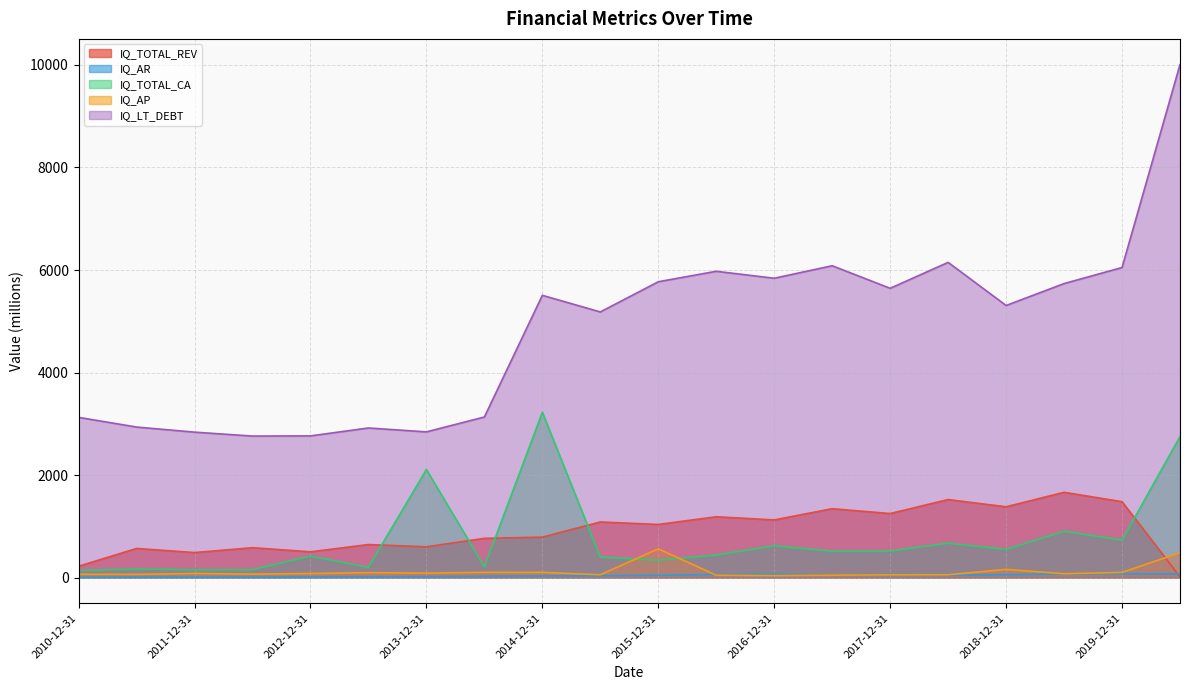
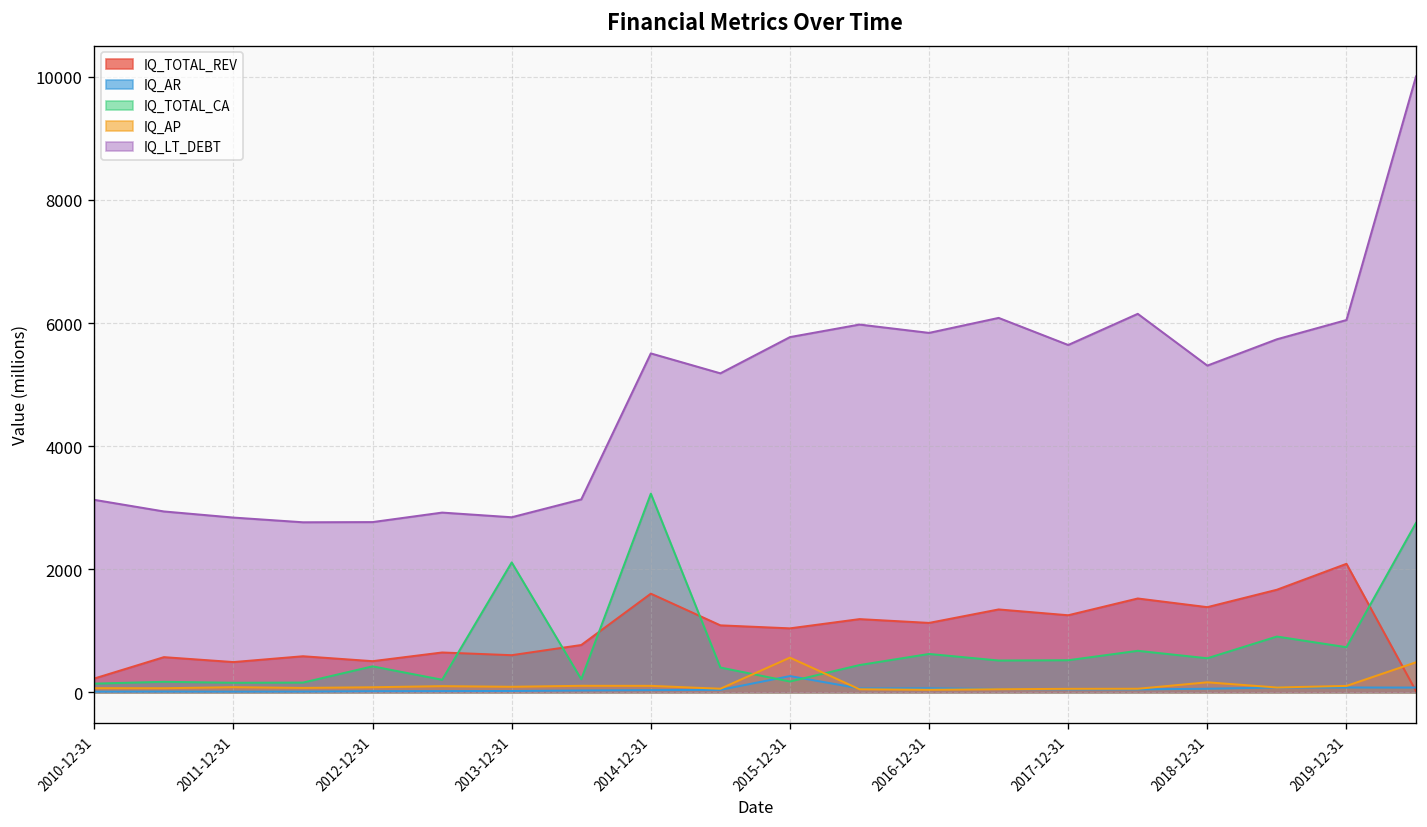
  {
    "IQ_TOTAL_REV": {
      "2010-12-31": 200,
      "2011-12-31": 500,
      "2012-12-31": 500,
      "2013-12-31": 600,
-     "2014-12-31": 800,
+     "2014-12-31": 1600,
      "2015-12-31": 1000,
      "2016-12-31": 1100,
      "2017-12-31": 1200,
      "2018-12-31": 1400,
-     "2019-12-31": 1500
+     "2019-12-31": 2100
    },
    "IQ_AR": {
      "2010-12-31": 0,
      "2011-12-31": 0,
      "2012-12-31": 0,
      "2013-12-31": 0,
      "2014-12-31": 0,
-     "2015-12-31": 0,
+     "2015-12-31": 300,
      "2018-12-31": 100
    },
    "IQ_TOTAL_CA": {
      "2010-12-31": 100,
      "2011-12-31": 200,
      "2012-12-31": 400,
      "2013-12-31": 2100,
      "2014-12-31": 3200,
-     "2015-12-31": 300,
+     "2015-12-31": 200,
      "2016-12-31": 600,
      "2017-12-31": 500,
      "2018-12-31": 600,
      "2019-12-31": 700
    },
    "IQ_AP": {
      "2010-12-31": 100,
      "2011-12-31": 100,
      "2012-12-31": 100,
      "2013-12-31": 100,
      "2014-12-31": 100,
      "2015-12-31": 600,
      "2018-12-31": 200
    },
    "IQ_LT_DEBT": {
      "2010-12-31": 3100,
      "2011-12-31": 2800,
      "2012-12-31": 2800,
      "2013-12-31": 2800,
      "2014-12-31": 5500,
      "2015-12-31": 5800,
      "2016-12-31": 5800,
      "2017-12-31": 5600,
      "2018-12-31": 5300,
      "2019-12-31": 6000
    }
  }
